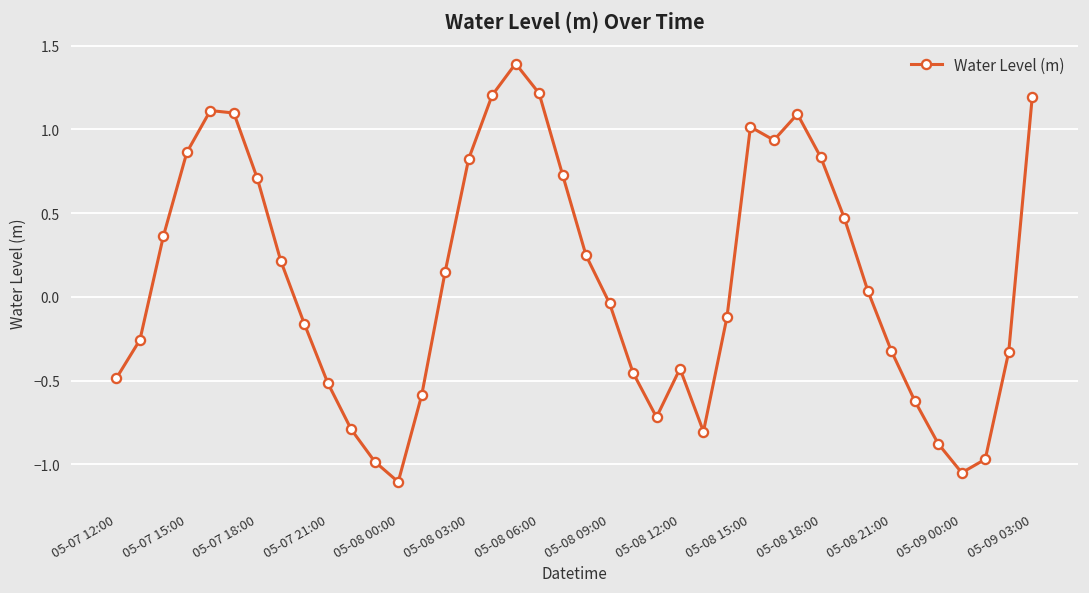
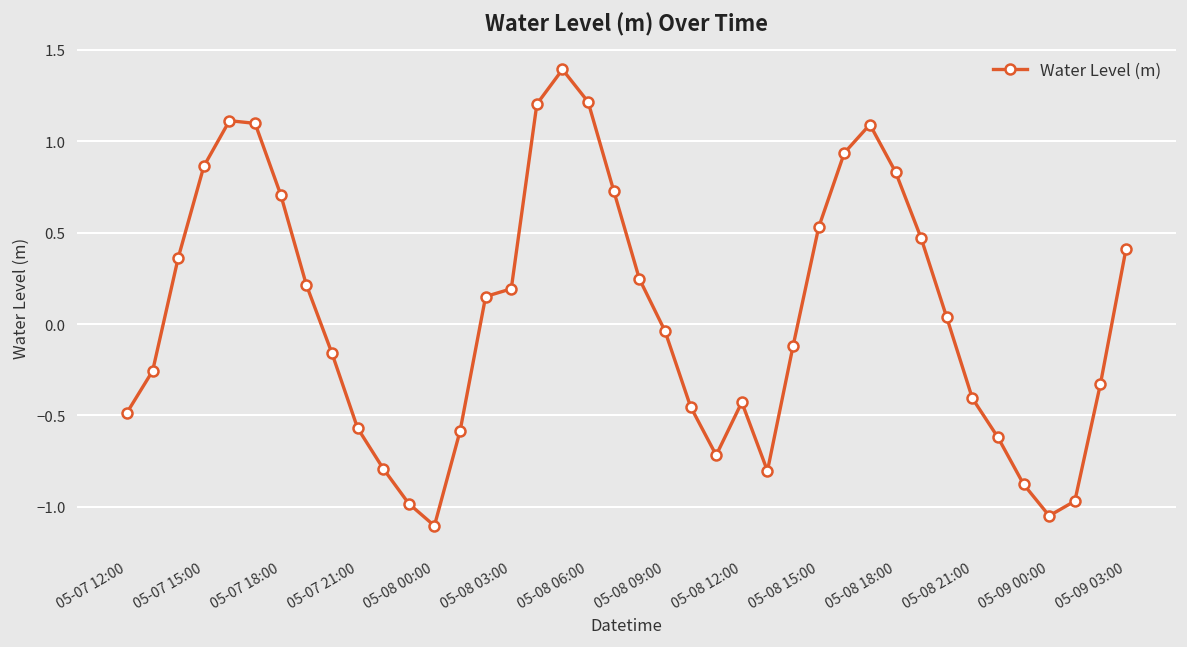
  {
    "05-07 12:00": -0.48,
    "05-07 15:00": 0.86,
    "05-07 18:00": 0.71,
-   "05-07 21:00": -0.51,
+   "05-07 21:00": -0.57,
    "05-08 00:00": -1.10,
-   "05-08 03:00": 0.82,
+   "05-08 03:00": 0.19,
    "05-08 06:00": 1.22,
    "05-08 09:00": -0.04,
    "05-08 12:00": -0.43,
-   "05-08 15:00": 1.02,
+   "05-08 15:00": 0.53,
    "05-08 18:00": 0.83,
-   "05-08 21:00": -0.32,
+   "05-08 21:00": -0.41,
    "05-09 00:00": -1.05,
-   "05-09 03:00": 1.19
+   "05-09 03:00": 0.41
  }
